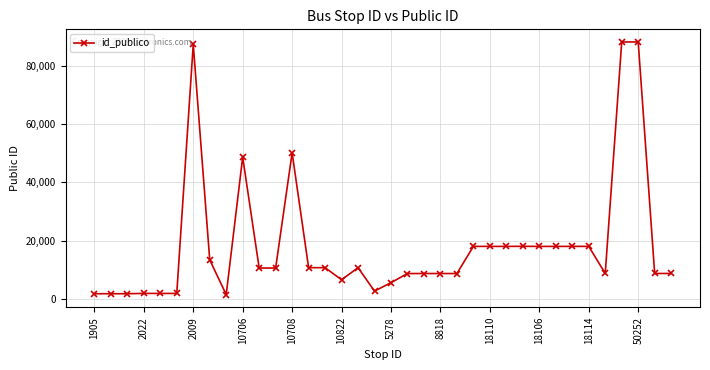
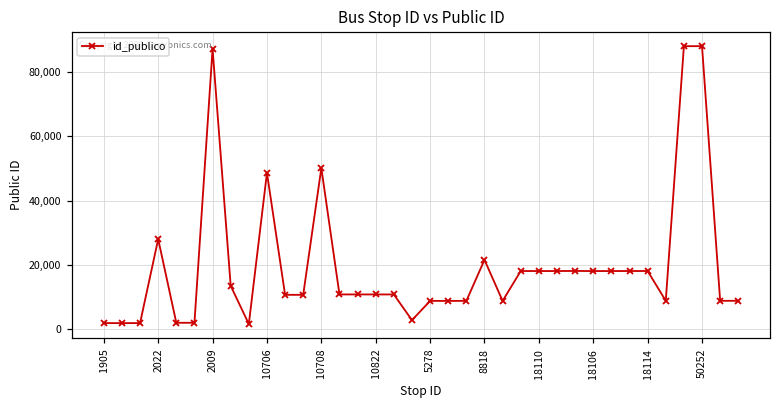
  {
    "1905": "2,000",
-   "2022": "2,000",
+   "2022": "28,000",
    "10706": "49,000",
    "10708": "50,000",
-   "10822": "7,000",
-   "5278": "6,000",
-   "8818": "9,000",
+   "10822": "11,000",
+   "5278": "9,000",
+   "8818": "22,000",
    "18110": "18,000",
    "18106": "18,000",
    "18114": "18,000",
    "50252": "88,000"
  }
